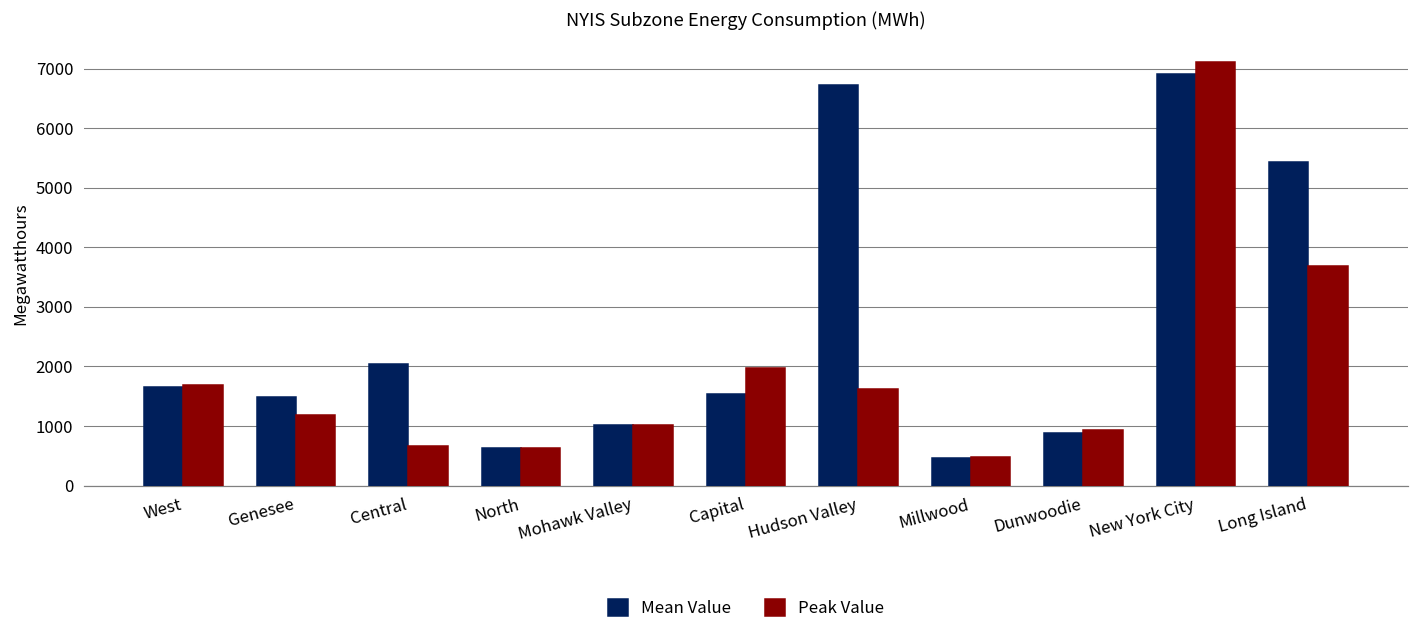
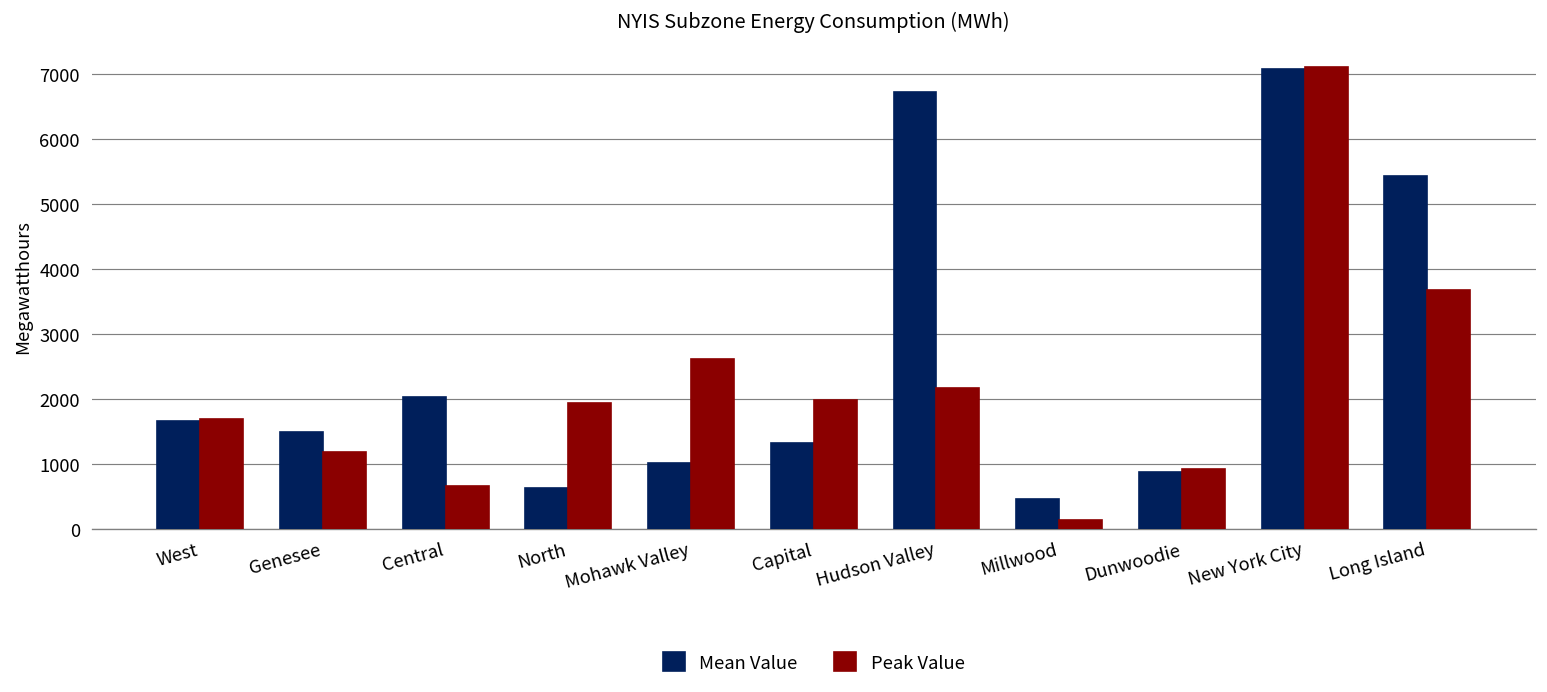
  {
    "Mean Value": {
      "West": 1700,
      "Genesee": 1500,
      "Central": 2000,
      "North": 600,
      "Mohawk Valley": 1000,
-     "Capital": 1500,
+     "Capital": 1300,
      "Hudson Valley": 6700,
      "Millwood": 500,
      "Dunwoodie": 900,
-     "New York City": 6900,
+     "New York City": 7100,
      "Long Island": 5400
    },
    "Peak Value": {
      "West": 1700,
      "Genesee": 1200,
      "Central": 700,
-     "North": 600,
-     "Mohawk Valley": 1000,
+     "North": 1900,
+     "Mohawk Valley": 2600,
      "Capital": 2000,
-     "Hudson Valley": 1600,
-     "Millwood": 500,
+     "Hudson Valley": 2200,
+     "Millwood": 100,
      "Dunwoodie": 900,
      "New York City": 7100,
      "Long Island": 3700
    }
  }
